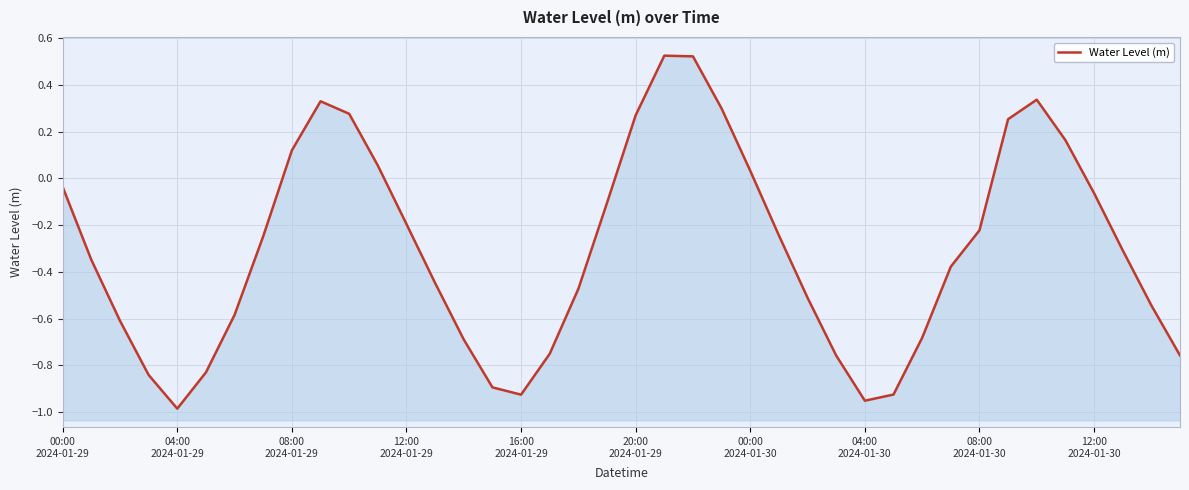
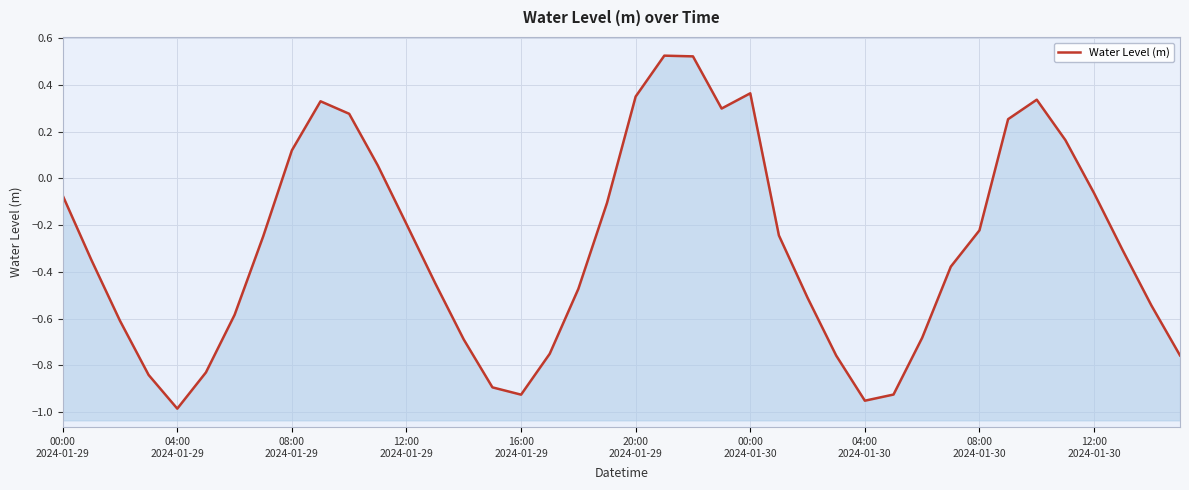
  {
-   "00:00 2024-01-29": -0.04,
+   "00:00 2024-01-29": -0.07,
    "04:00 2024-01-29": -0.98,
    "08:00 2024-01-29": 0.12,
    "12:00 2024-01-29": -0.20,
    "16:00 2024-01-29": -0.93,
-   "20:00 2024-01-29": 0.27,
-   "00:00 2024-01-30": 0.03,
+   "20:00 2024-01-29": 0.35,
+   "00:00 2024-01-30": 0.36,
    "04:00 2024-01-30": -0.95,
    "08:00 2024-01-30": -0.22,
    "12:00 2024-01-30": -0.06
  }
